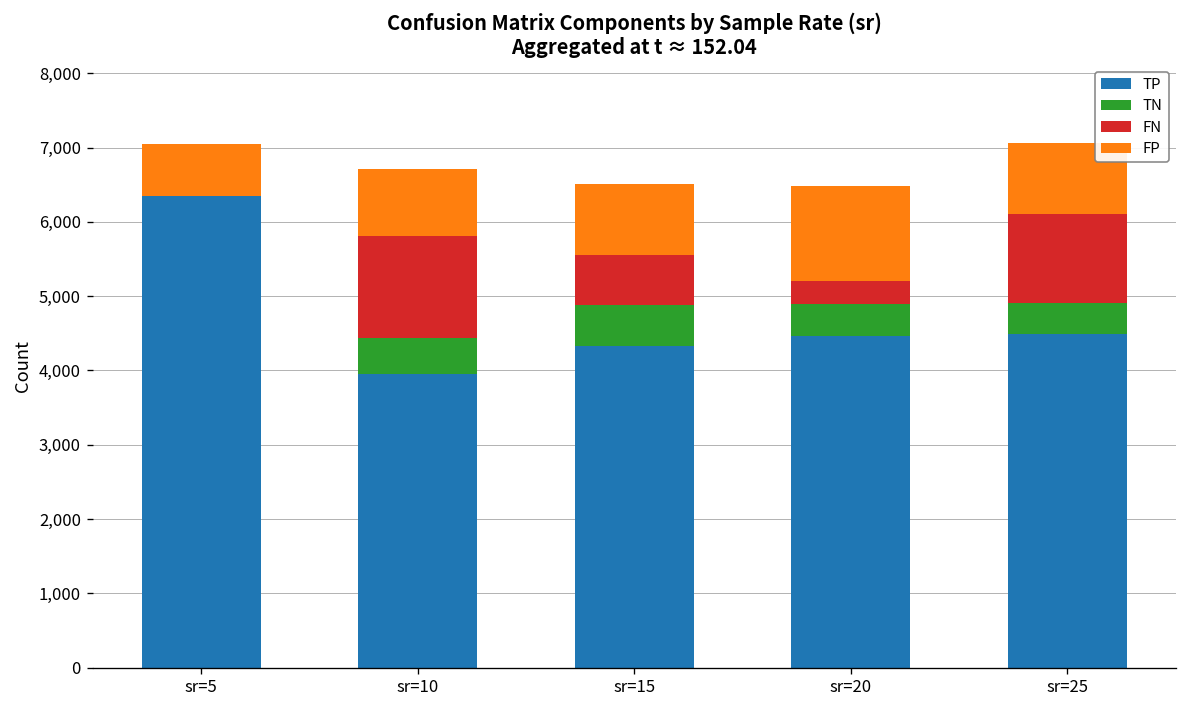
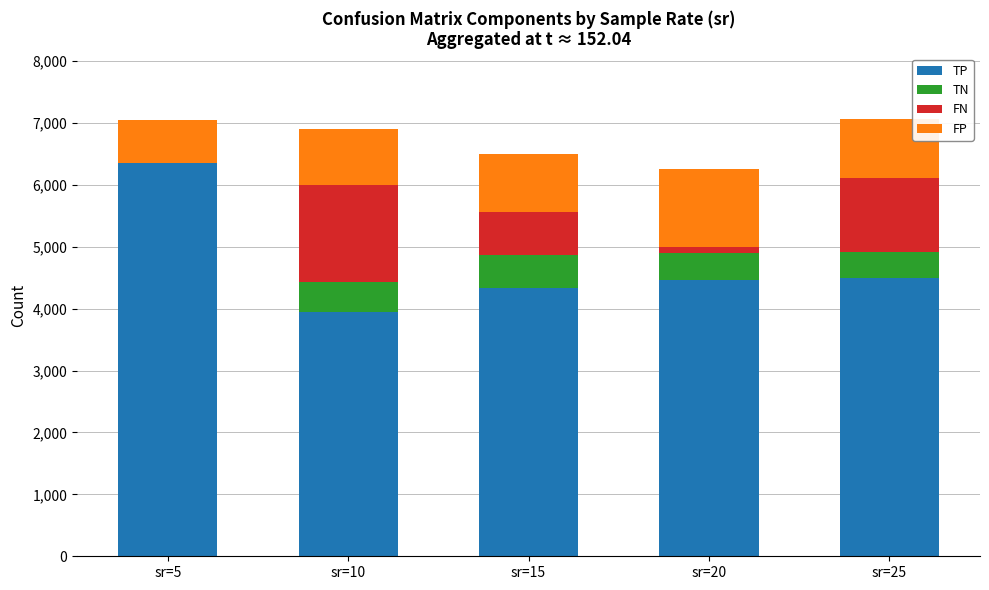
  {
    "TP": {
      "sr=5": "6,400",
      "sr=10": "4,000",
      "sr=15": "4,300",
      "sr=20": "4,500",
      "sr=25": "4,500"
    },
    "TN": {
      "sr=5": "0",
      "sr=10": "500",
      "sr=15": "500",
      "sr=20": "400",
      "sr=25": "400"
    },
    "FN": {
      "sr=5": "0",
-     "sr=10": "1,400",
+     "sr=10": "1,600",
      "sr=15": "700",
-     "sr=20": "300",
+     "sr=20": "100",
      "sr=25": "1,200"
    },
    "FP": {
      "sr=5": "700",
      "sr=10": "900",
      "sr=15": "900",
      "sr=20": "1,300",
      "sr=25": "1,000"
    }
  }
